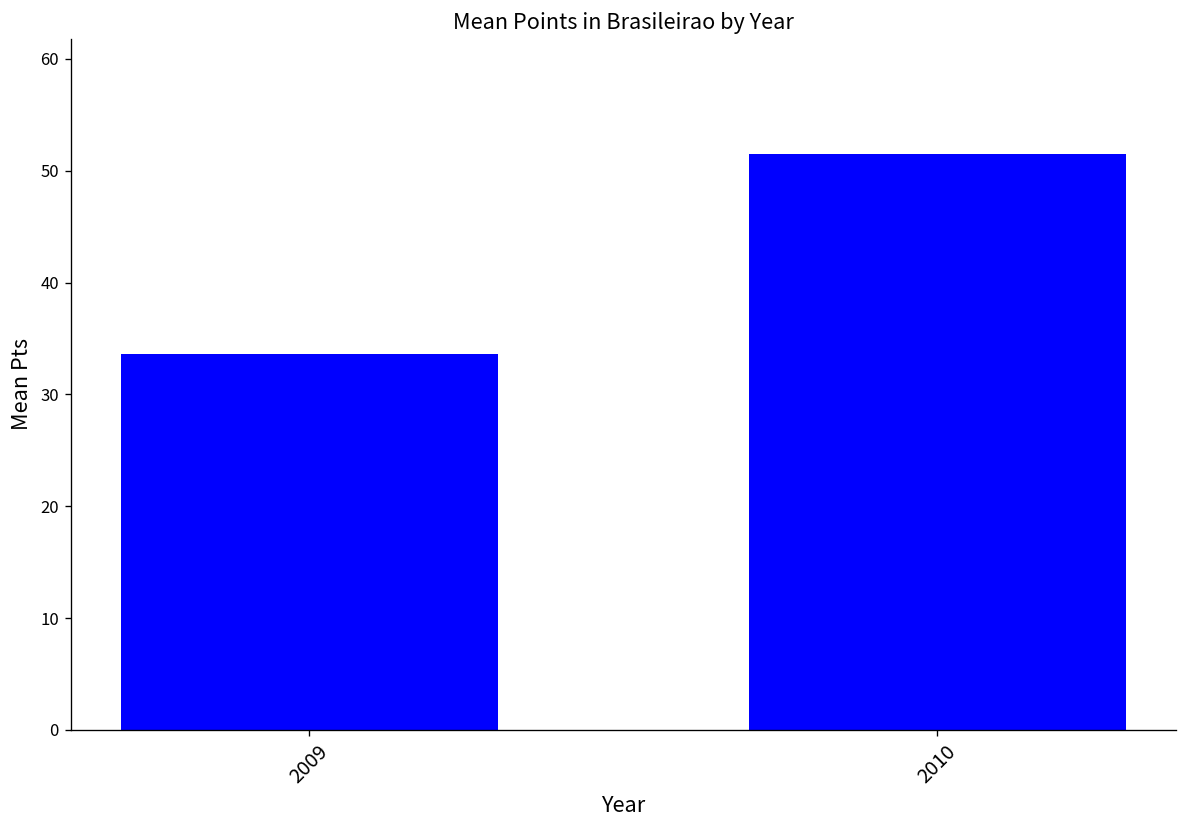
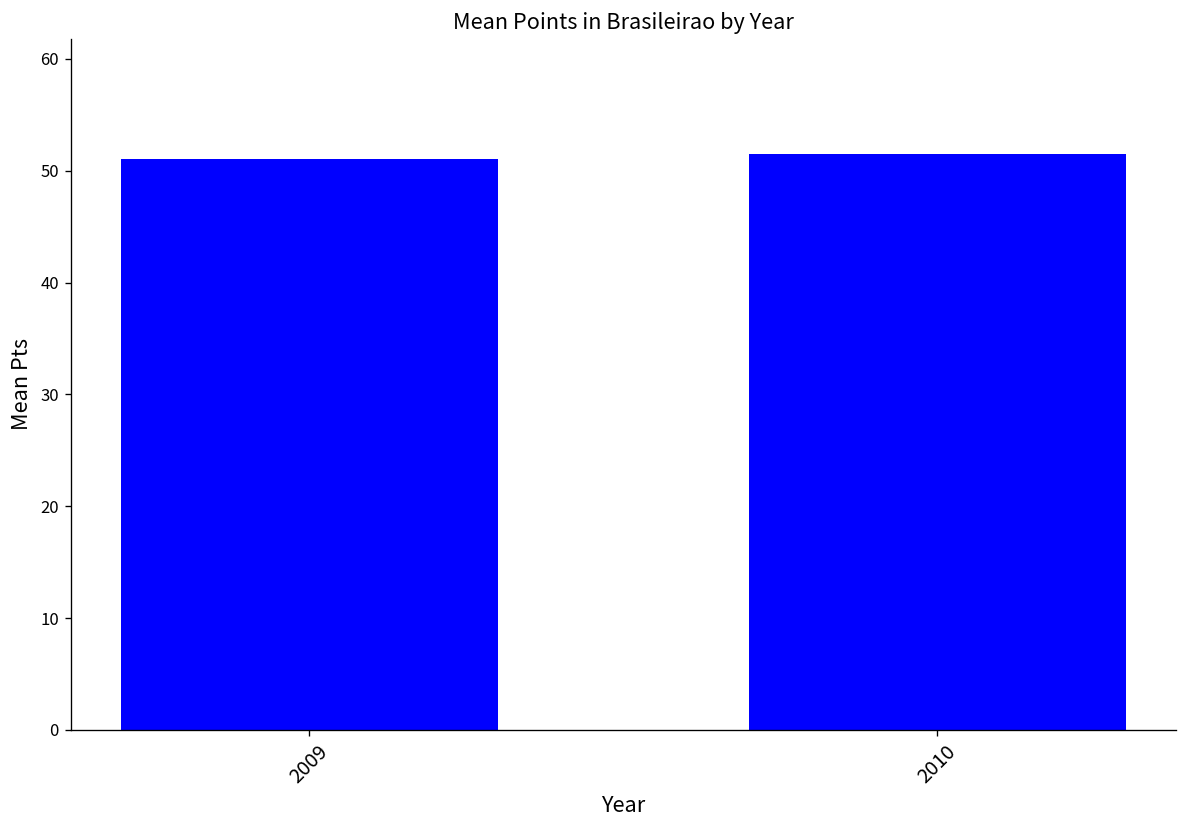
  {
-   "2009": 34,
+   "2009": 51,
    "2010": 52
  }
